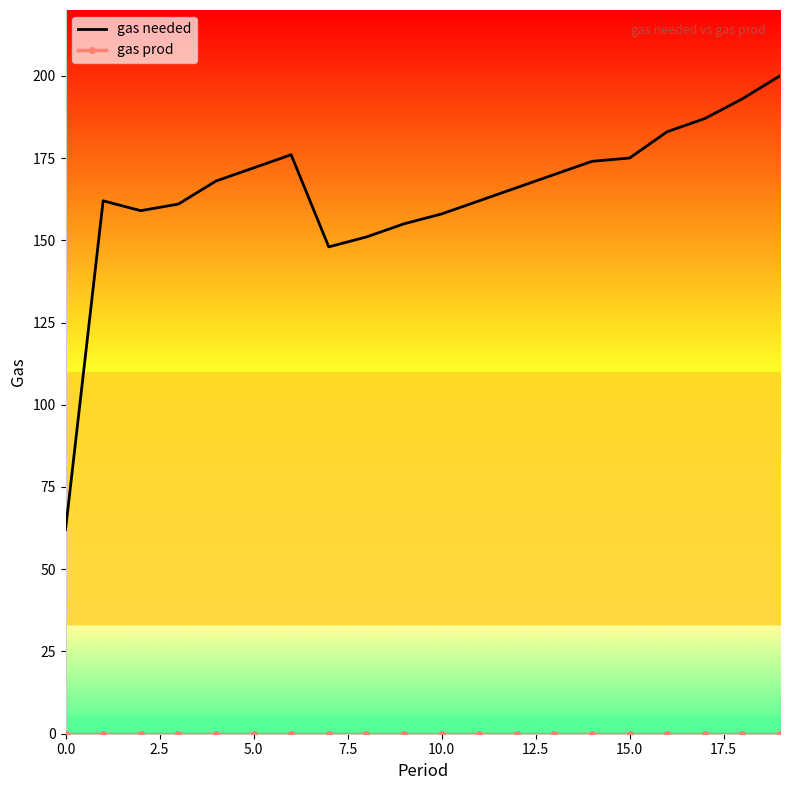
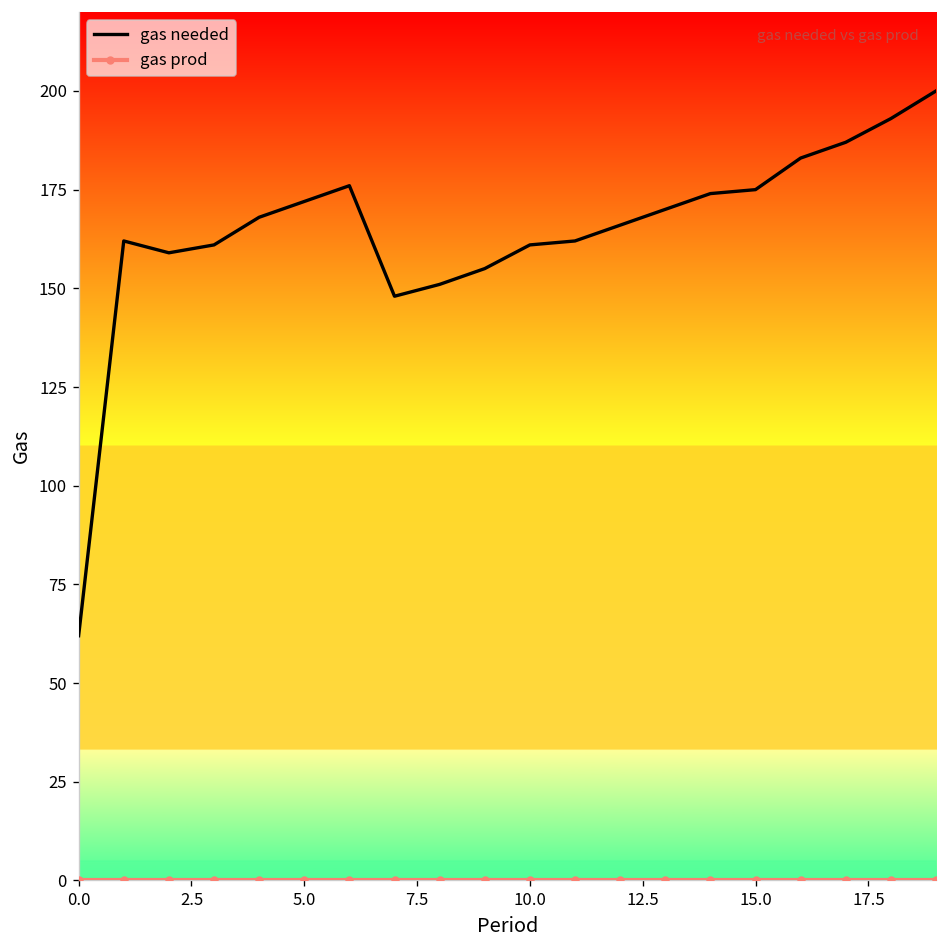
  {
    "gas needed": {
      "0.0": 62,
      "5.0": 172,
-     "10.0": 158,
+     "10.0": 161,
      "15.0": 175
    }
  }
